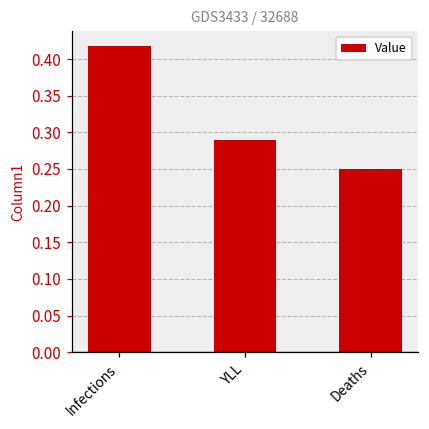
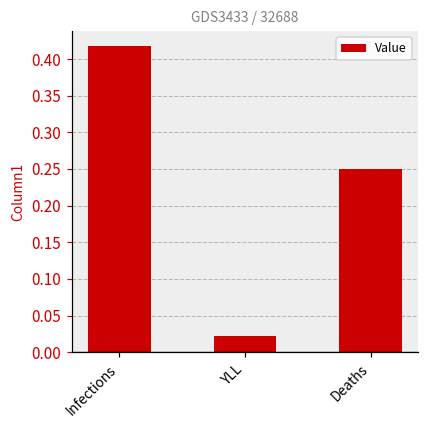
  {
    "Infections": 0.42,
-   "YLL": 0.29,
+   "YLL": 0.02,
    "Deaths": 0.25
  }
